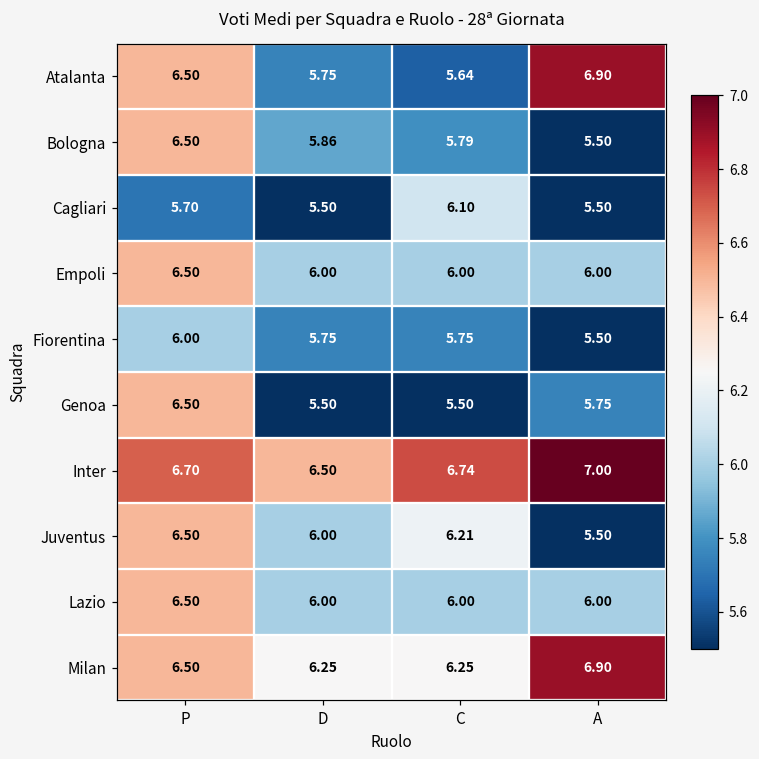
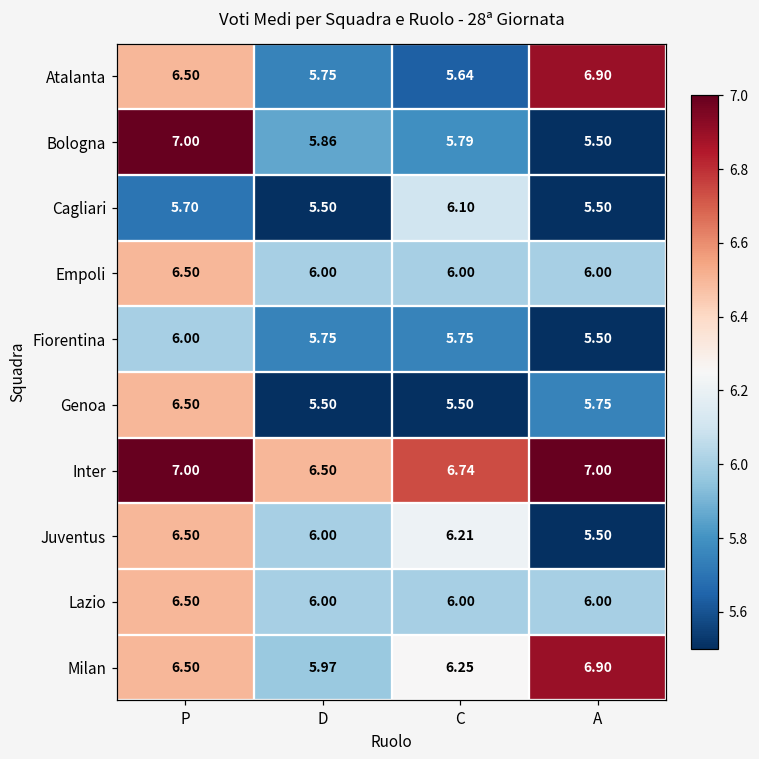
  {
    "Atalanta": {
      "P": 6.50,
      "D": 5.75,
      "C": 5.64,
      "A": 6.90
    },
    "Bologna": {
-     "P": 6.50,
+     "P": 7.00,
      "D": 5.86,
      "C": 5.79,
      "A": 5.50
    },
    "Cagliari": {
      "P": 5.70,
      "D": 5.50,
      "C": 6.10,
      "A": 5.50
    },
    "Empoli": {
      "P": 6.50,
      "D": 6.00,
      "C": 6.00,
      "A": 6.00
    },
    "Fiorentina": {
      "P": 6.00,
      "D": 5.75,
      "C": 5.75,
      "A": 5.50
    },
    "Genoa": {
      "P": 6.50,
      "D": 5.50,
      "C": 5.50,
      "A": 5.75
    },
    "Inter": {
-     "P": 6.70,
+     "P": 7.00,
      "D": 6.50,
      "C": 6.74,
      "A": 7.00
    },
    "Juventus": {
      "P": 6.50,
      "D": 6.00,
      "C": 6.21,
      "A": 5.50
    },
    "Lazio": {
      "P": 6.50,
      "D": 6.00,
      "C": 6.00,
      "A": 6.00
    },
    "Milan": {
      "P": 6.50,
-     "D": 6.25,
+     "D": 5.97,
      "C": 6.25,
      "A": 6.90
    }
  }
